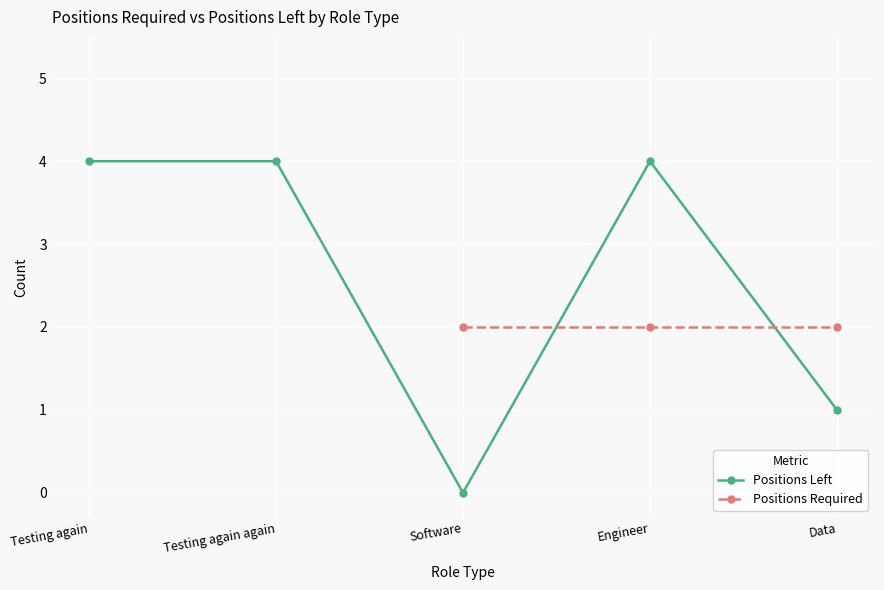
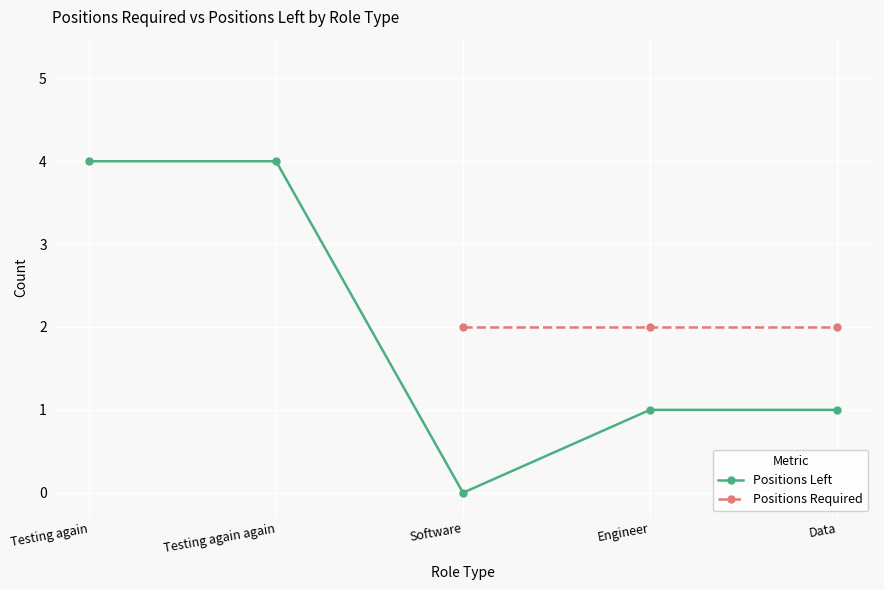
  {
    "Positions Left": {
      "Testing again": 4,
      "Testing again again": 4,
      "Software": 0,
-     "Engineer": 4,
+     "Engineer": 1,
      "Data": 1
    },
    "Positions Required": {
      "Software": 2,
      "Engineer": 2,
      "Data": 2
    }
  }
